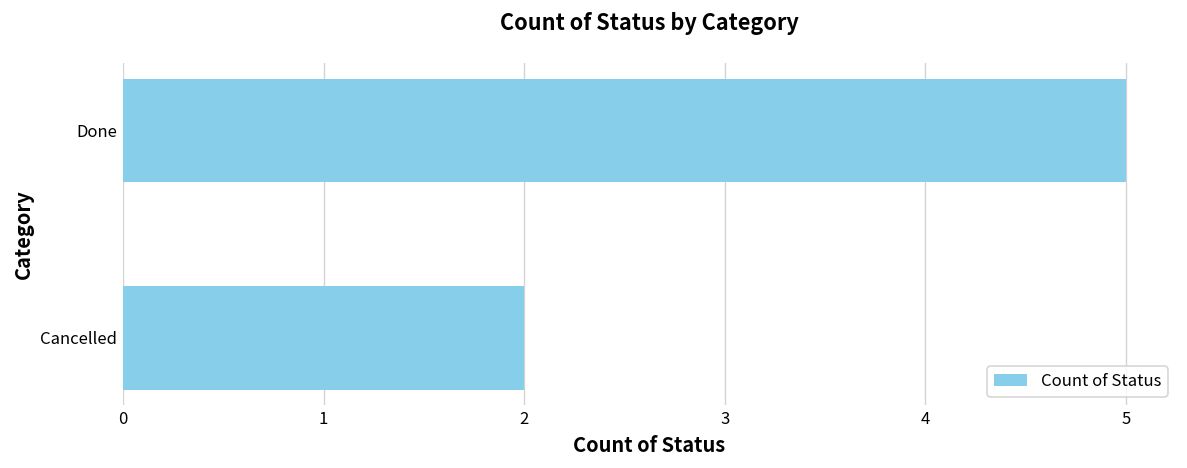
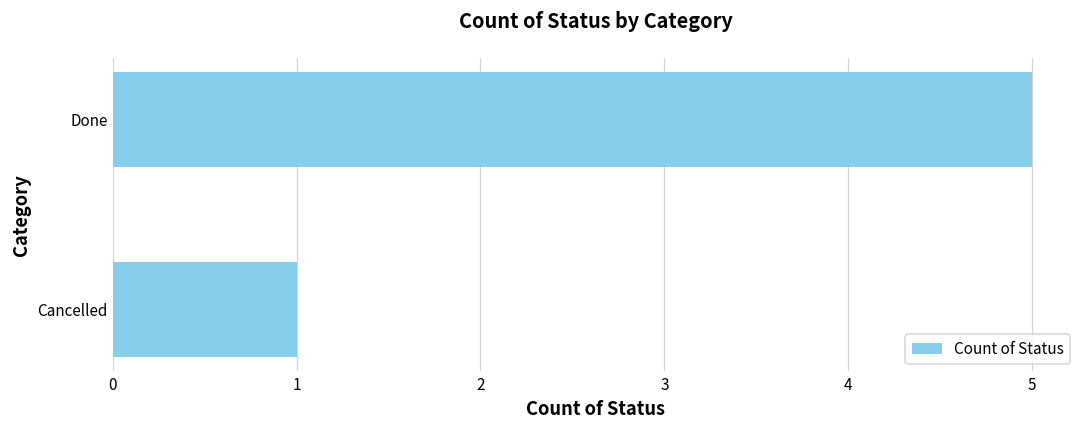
  {
    "Done": 5,
-   "Cancelled": 2
+   "Cancelled": 1
  }
